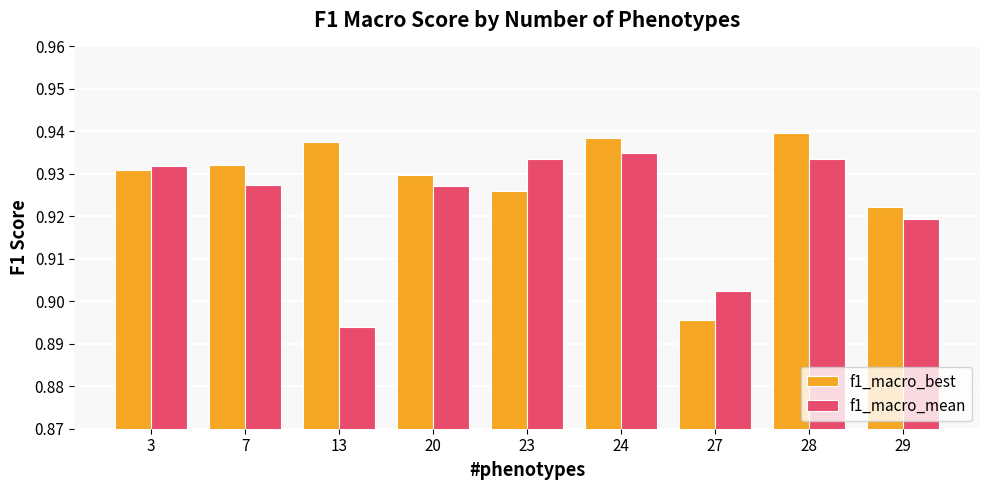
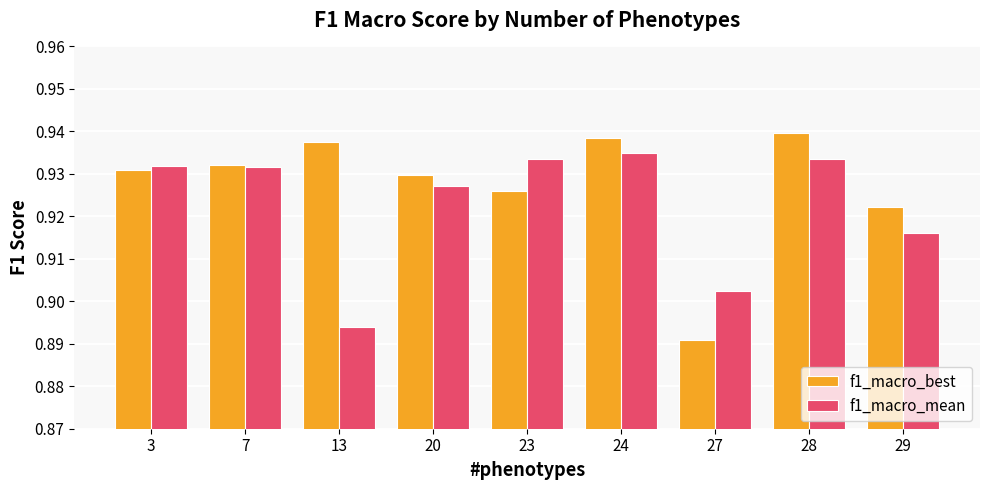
  {
    "f1_macro_best": {
      "3": 0.931,
      "7": 0.932,
      "13": 0.937,
      "20": 0.930,
      "23": 0.926,
      "24": 0.939,
-     "27": 0.896,
+     "27": 0.891,
      "28": 0.940,
      "29": 0.922
    },
    "f1_macro_mean": {
      "3": 0.932,
-     "7": 0.927,
+     "7": 0.932,
      "13": 0.894,
      "20": 0.927,
      "23": 0.933,
      "24": 0.935,
      "27": 0.902,
      "28": 0.934,
-     "29": 0.919
+     "29": 0.916
    }
  }
